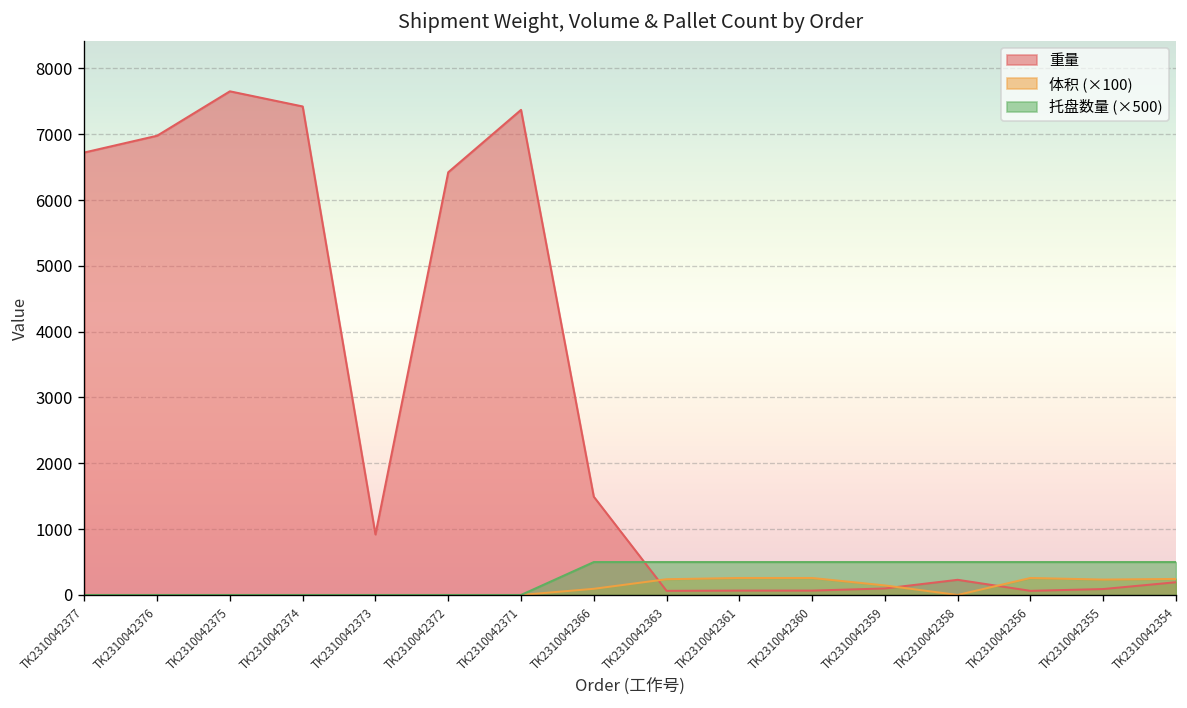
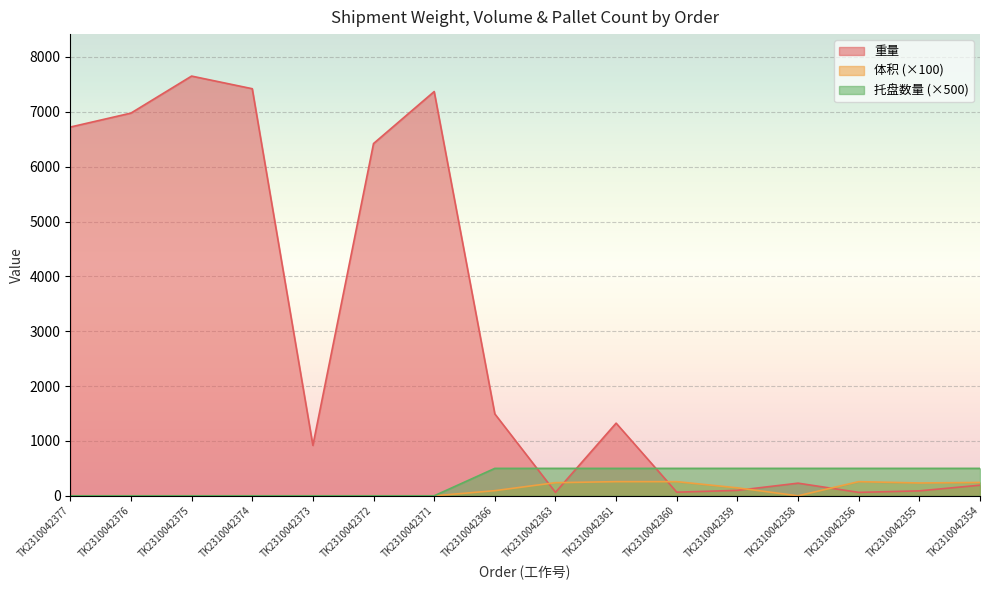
  {
    "重量": {
      "TK2310042377": 6700,
      "TK2310042376": 7000,
      "TK2310042375": 7700,
      "TK2310042374": 7400,
      "TK2310042373": 900,
      "TK2310042372": 6400,
      "TK2310042371": 7400,
      "TK2310042366": 1500,
      "TK2310042363": 100,
-     "TK2310042361": 100,
+     "TK2310042361": 1300,
      "TK2310042360": 100,
      "TK2310042358": 200,
      "TK2310042356": 100,
      "TK2310042355": 100,
      "TK2310042354": 200
    },
    "体积 (×100)": {
      "TK2310042366": 100,
      "TK2310042363": 200,
      "TK2310042361": 300,
      "TK2310042360": 300,
      "TK2310042358": 0,
      "TK2310042356": 300,
      "TK2310042355": 200,
      "TK2310042354": 200
    },
    "托盘数量 (×500)": {
      "TK2310042366": 500,
      "TK2310042363": 500,
      "TK2310042361": 500,
      "TK2310042360": 500,
      "TK2310042359": 500,
      "TK2310042358": 500,
      "TK2310042356": 500,
      "TK2310042355": 500,
      "TK2310042354": 500
    }
  }
